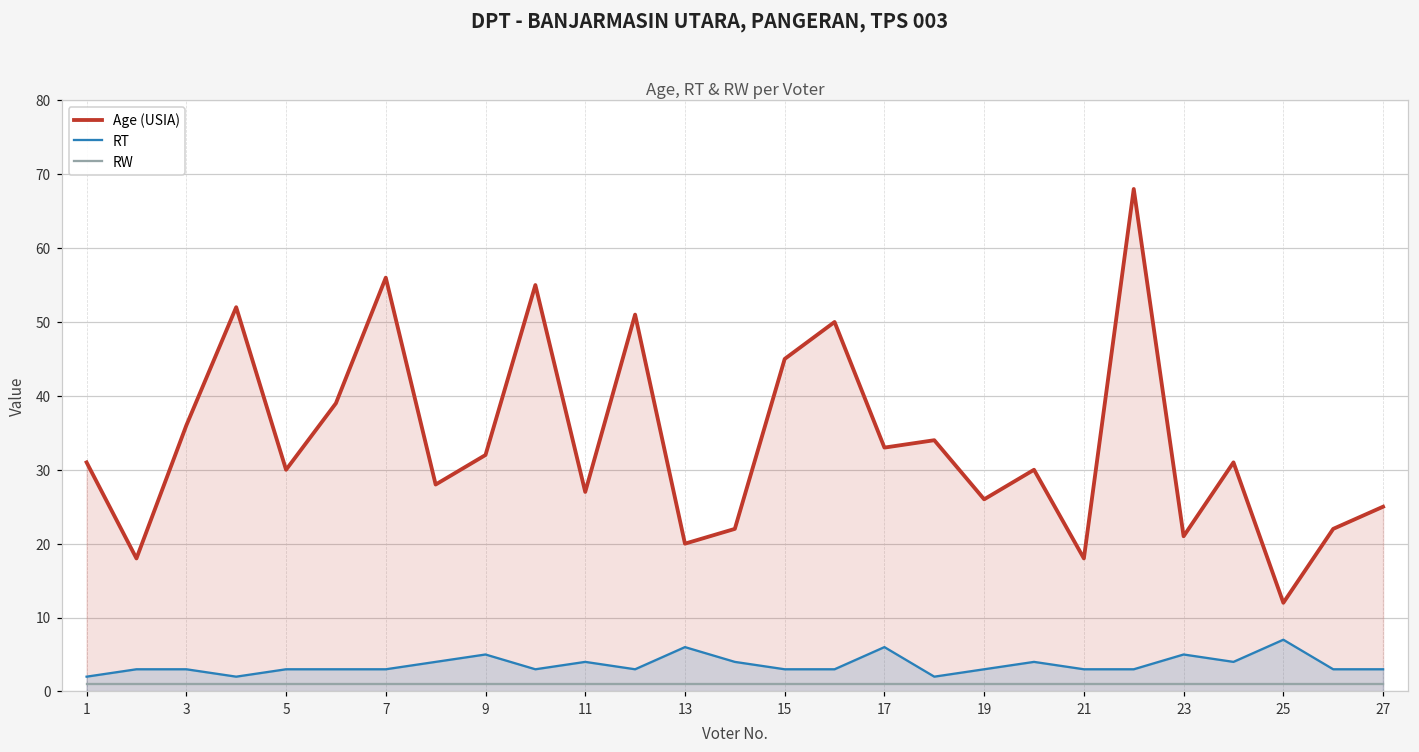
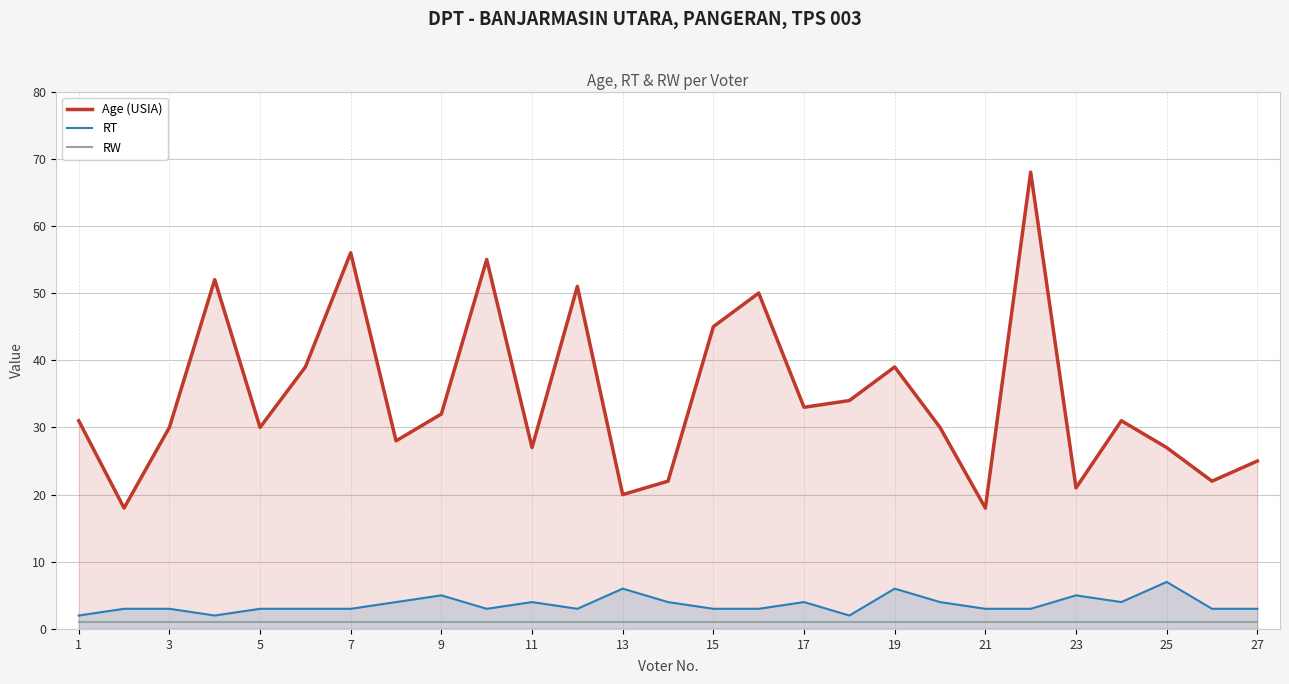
  {
    "Age (USIA)": {
      "1": 31,
-     "3": 36,
+     "3": 30,
      "5": 30,
      "7": 56,
      "9": 32,
      "11": 27,
      "13": 20,
      "15": 45,
      "17": 33,
-     "19": 26,
+     "19": 39,
      "21": 18,
      "23": 21,
-     "25": 12,
+     "25": 27,
      "27": 25
    },
    "RT": {
      "1": 2,
      "3": 3,
      "5": 3,
      "7": 3,
      "9": 5,
      "11": 4,
      "13": 6,
      "15": 3,
-     "17": 6,
-     "19": 3,
+     "17": 4,
+     "19": 6,
      "21": 3,
      "23": 5,
      "25": 7,
      "27": 3
    },
    "RW": {
      "1": 1,
      "3": 1,
      "5": 1,
      "7": 1,
      "9": 1,
      "11": 1,
      "13": 1,
      "15": 1,
      "17": 1,
      "19": 1,
      "21": 1,
      "23": 1,
      "25": 1,
      "27": 1
    }
  }
